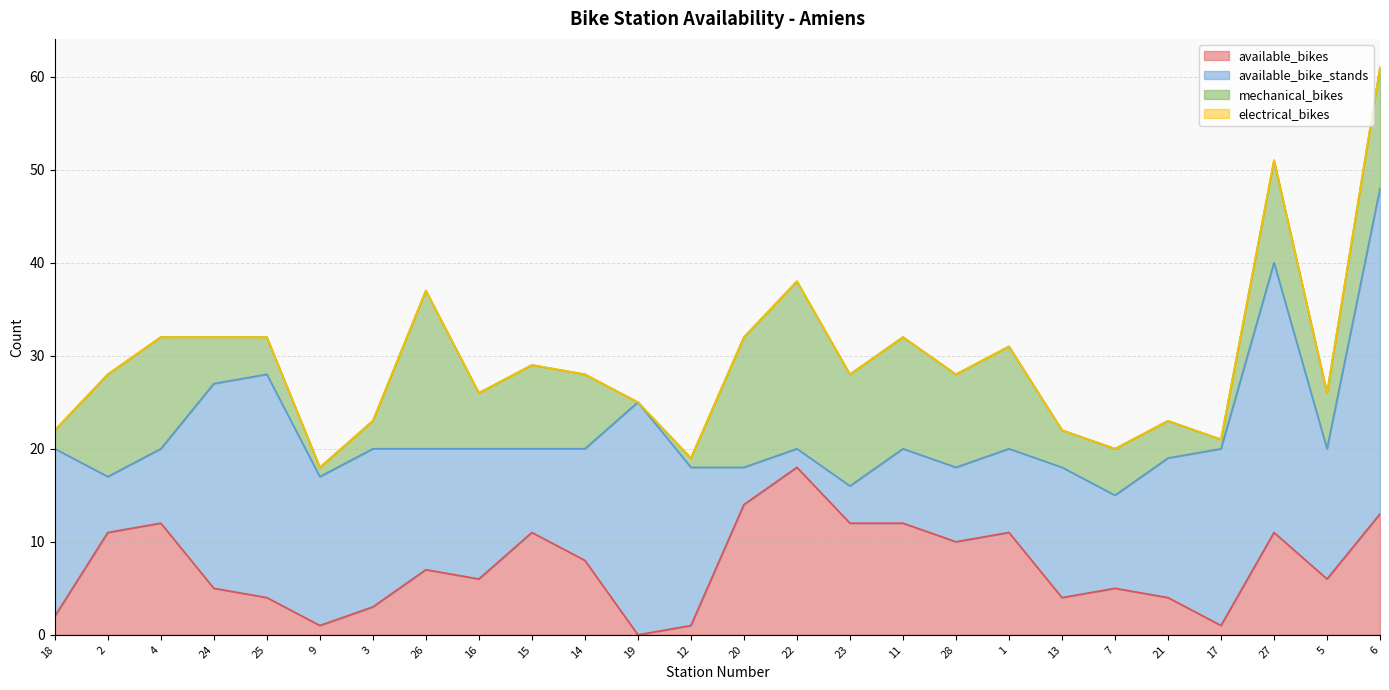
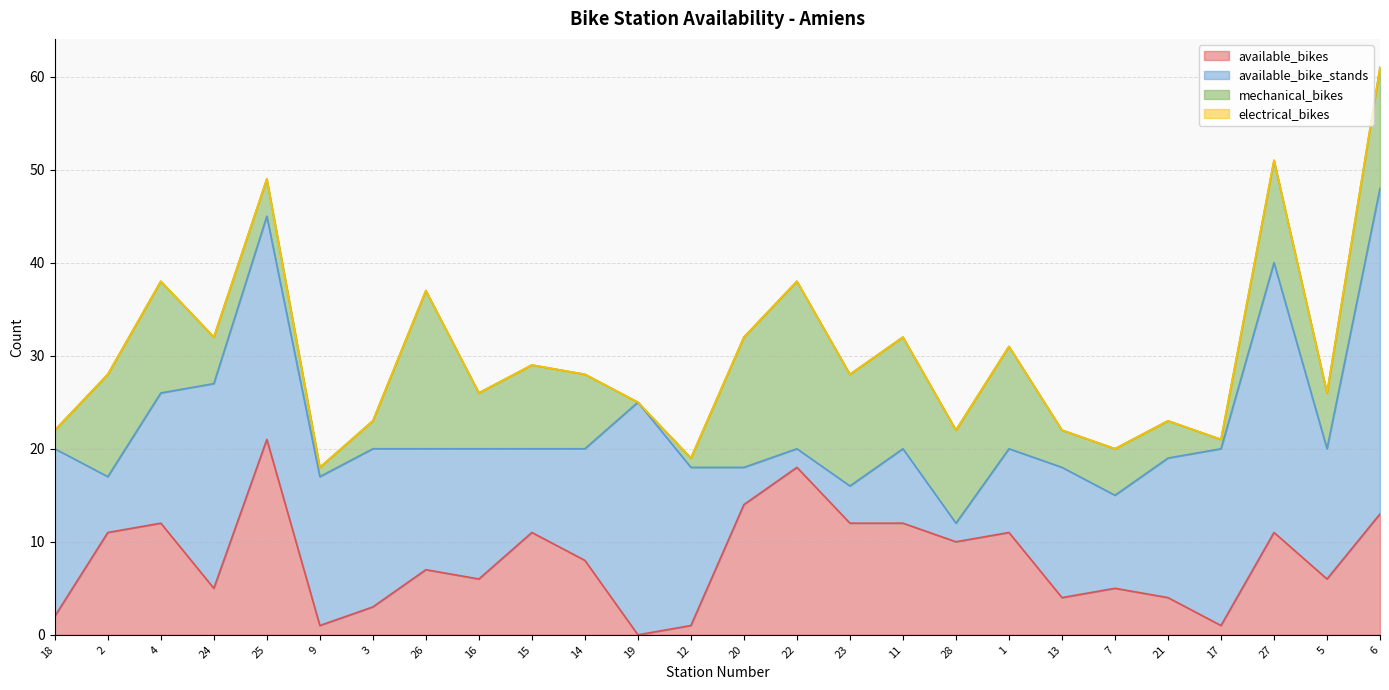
  {
    "available_bikes": {
      "18": 2,
      "2": 11,
      "4": 12,
      "24": 5,
-     "25": 4,
+     "25": 21,
      "9": 1,
      "3": 3,
      "26": 7,
      "16": 6,
      "15": 11,
      "14": 8,
      "19": 0,
      "12": 1,
      "20": 14,
      "22": 18,
      "23": 12,
      "11": 12,
      "28": 10,
      "1": 11,
      "13": 4,
      "7": 5,
      "21": 4,
      "17": 1,
      "27": 11,
      "5": 6,
      "6": 13
    },
    "available_bike_stands": {
      "18": 18,
      "2": 6,
-     "4": 8,
+     "4": 14,
      "24": 22,
      "25": 24,
      "9": 16,
      "3": 17,
      "26": 13,
      "16": 14,
      "15": 9,
      "14": 12,
      "12": 17,
      "20": 4,
      "22": 2,
      "23": 4,
      "11": 8,
-     "28": 8,
+     "28": 2,
      "1": 9,
      "13": 14,
      "7": 10,
      "21": 15,
      "17": 19,
      "27": 29,
      "5": 14,
      "6": 35
    }
  }
